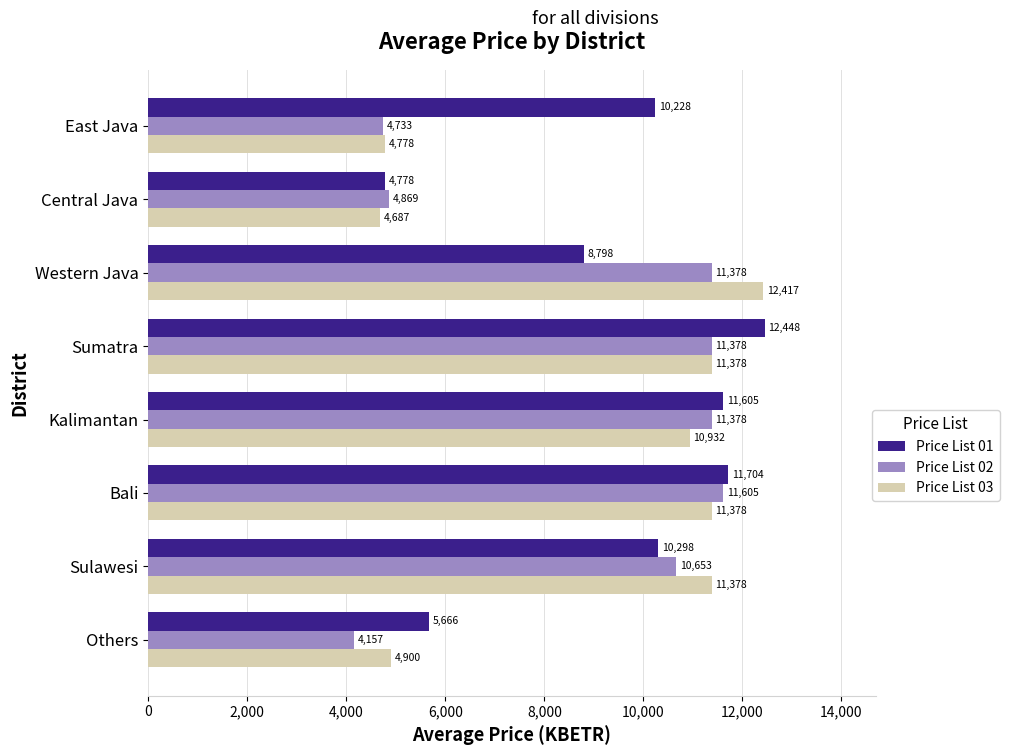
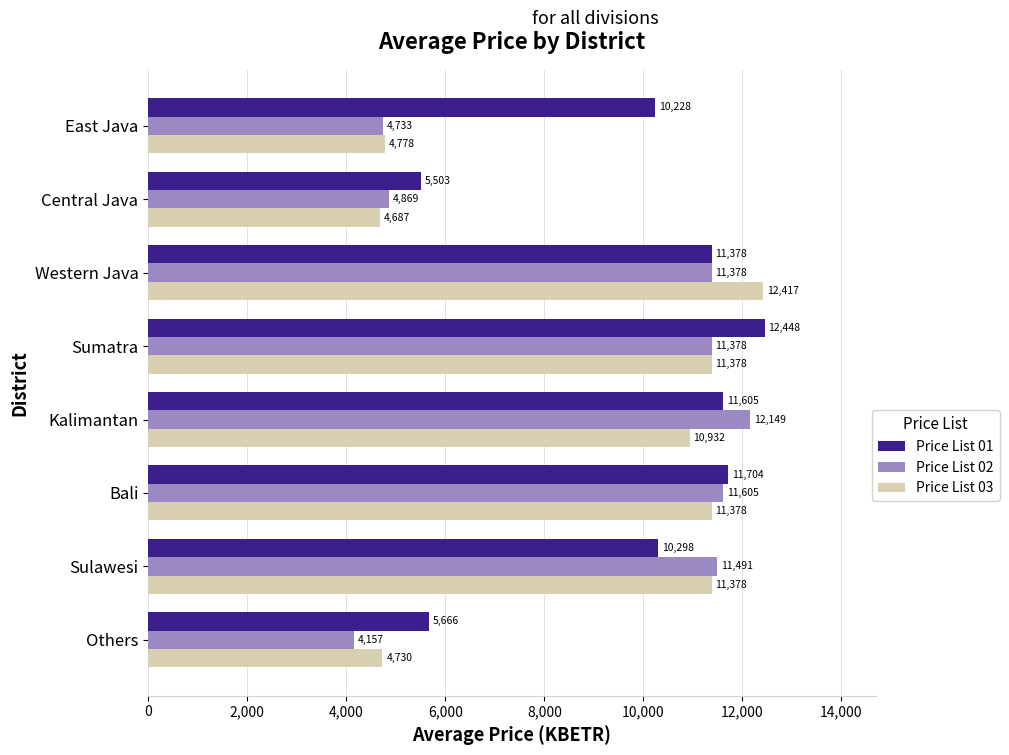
  {
    "Price List 01": {
      "East Java": "10,228",
-     "Central Java": "4,778",
-     "Western Java": "8,798",
+     "Central Java": "5,503",
+     "Western Java": "11,378",
      "Sumatra": "12,448",
      "Kalimantan": "11,605",
      "Bali": "11,704",
      "Sulawesi": "10,298",
      "Others": "5,666"
    },
    "Price List 02": {
      "East Java": "4,733",
      "Central Java": "4,869",
      "Western Java": "11,378",
      "Sumatra": "11,378",
-     "Kalimantan": "11,378",
+     "Kalimantan": "12,149",
      "Bali": "11,605",
-     "Sulawesi": "10,653",
+     "Sulawesi": "11,491",
      "Others": "4,157"
    },
    "Price List 03": {
      "East Java": "4,778",
      "Central Java": "4,687",
      "Western Java": "12,417",
      "Sumatra": "11,378",
      "Kalimantan": "10,932",
      "Bali": "11,378",
      "Sulawesi": "11,378",
-     "Others": "4,900"
+     "Others": "4,730"
    }
  }
